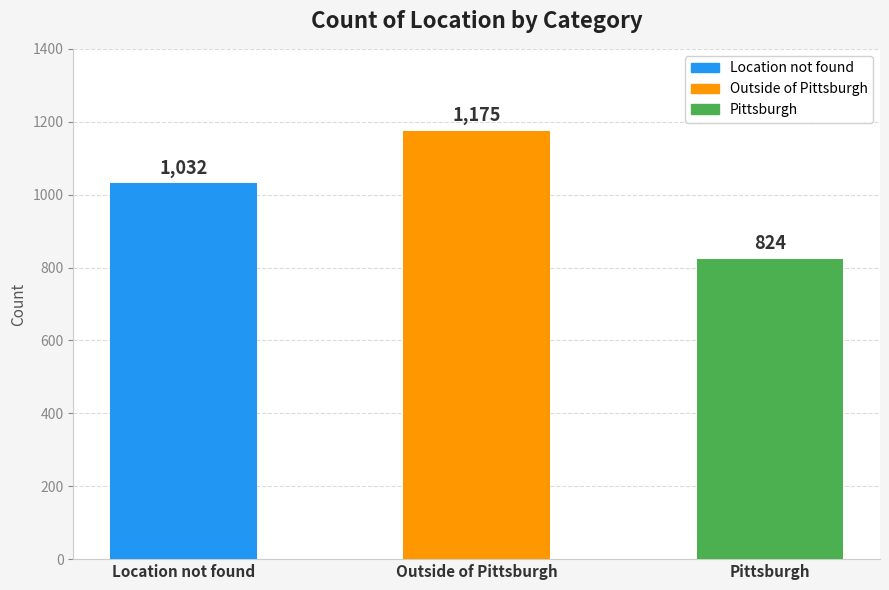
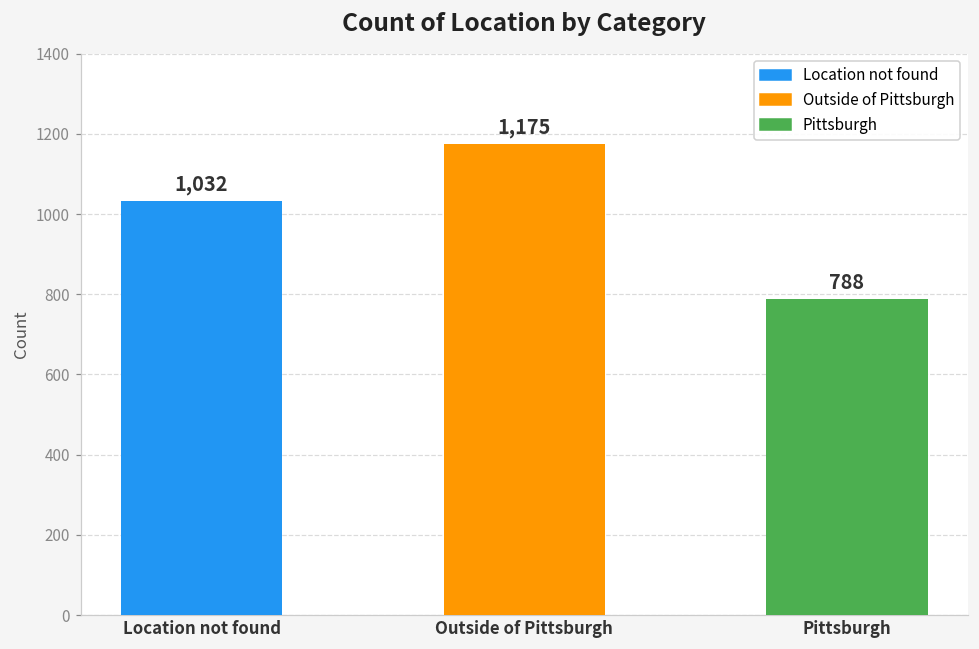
  {
    "Location not found": "1,032",
    "Outside of Pittsburgh": "1,175",
-   "Pittsburgh": "824"
+   "Pittsburgh": "788"
  }
